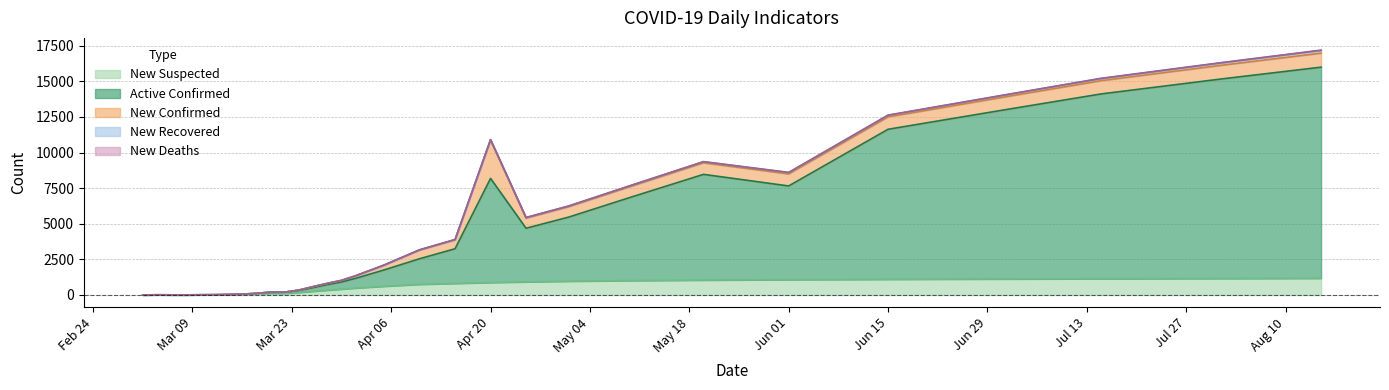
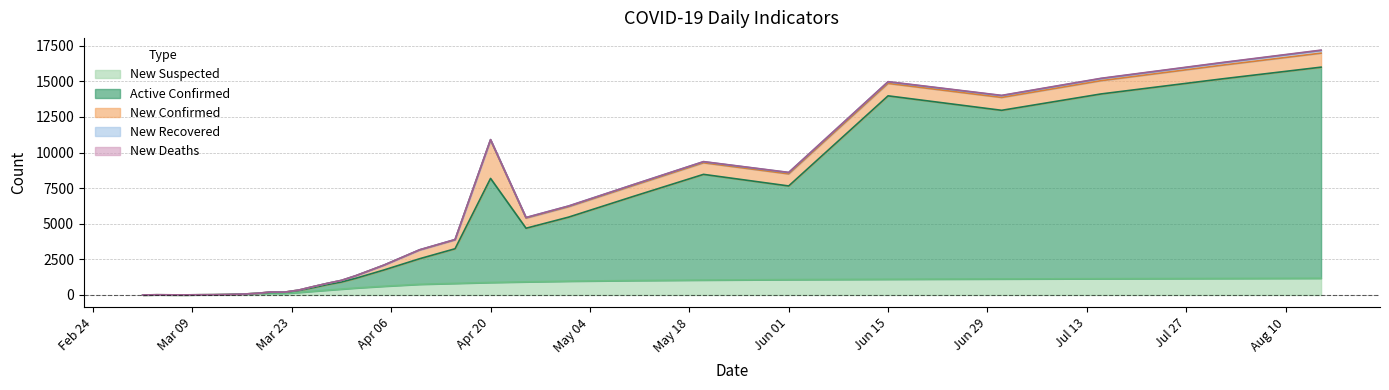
  {
    "Active Confirmed": {
      "Apr 20": 7300,
      "Jun 01": 6600,
-     "Jun 15": 10500
+     "Jun 15": 12900
    }
  }
